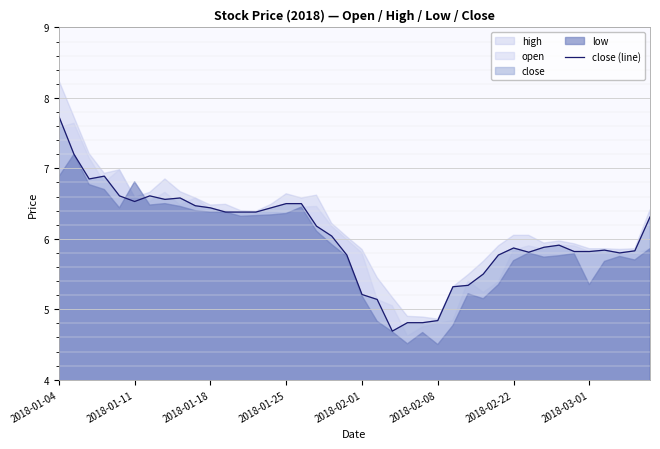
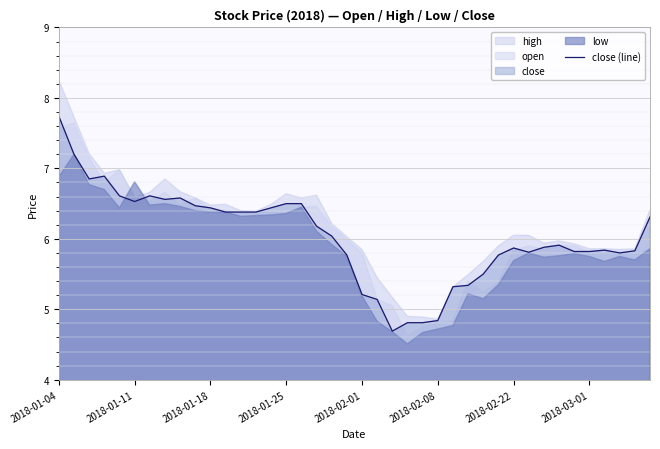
  {
    "low": {
      "2018-01-04": 6.9,
      "2018-01-11": 6.8,
      "2018-01-18": 6.4,
-     "2018-02-08": 4.5,
+     "2018-02-08": 4.7,
      "2018-02-22": 5.7,
-     "2018-03-01": 5.4
+     "2018-03-01": 5.8
    }
  }
